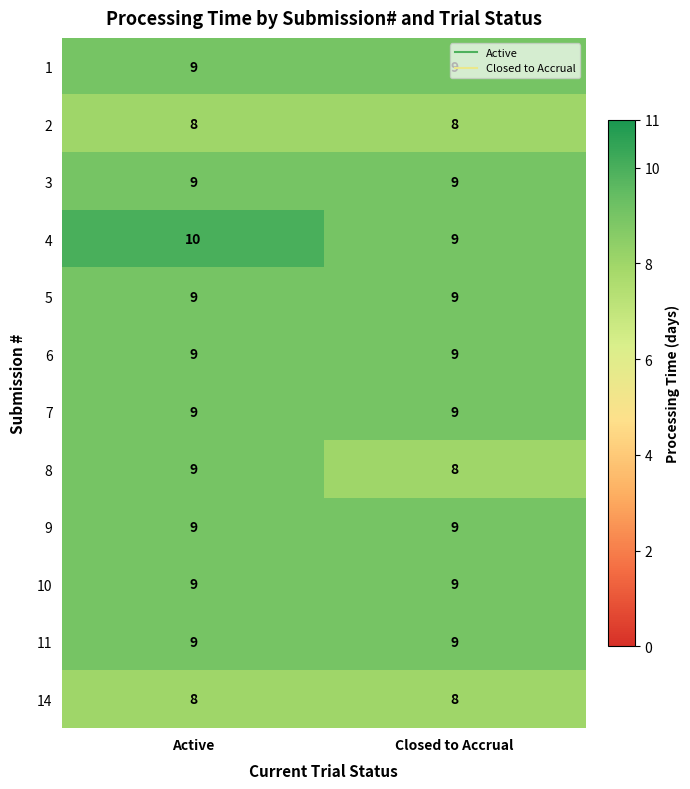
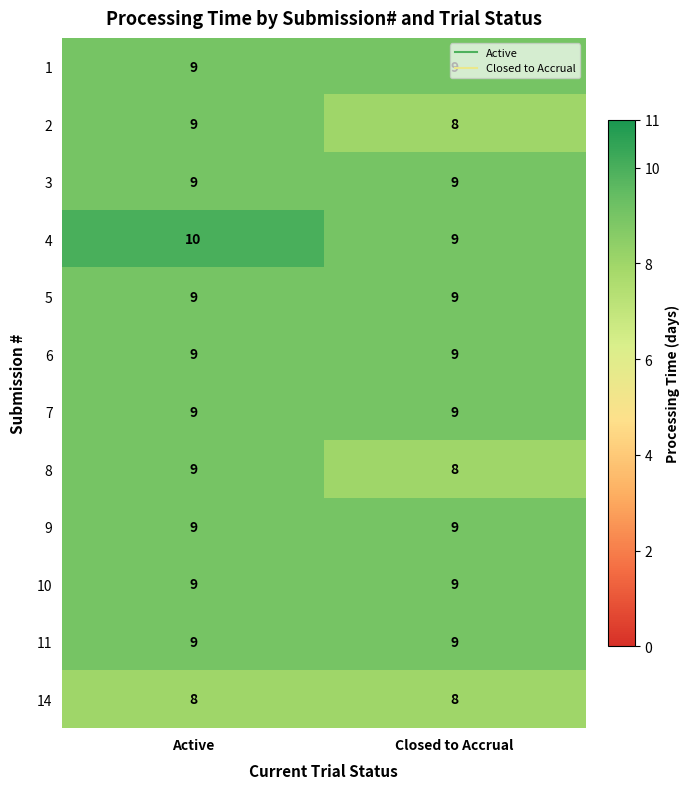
  {
    "1": {
      "Active": 9
    },
    "2": {
-     "Active": 8,
+     "Active": 9,
      "Closed to Accrual": 8
    },
    "3": {
      "Active": 9,
      "Closed to Accrual": 9
    },
    "4": {
      "Active": 10,
      "Closed to Accrual": 9
    },
    "5": {
      "Active": 9,
      "Closed to Accrual": 9
    },
    "6": {
      "Active": 9,
      "Closed to Accrual": 9
    },
    "7": {
      "Active": 9,
      "Closed to Accrual": 9
    },
    "8": {
      "Active": 9,
      "Closed to Accrual": 8
    },
    "9": {
      "Active": 9,
      "Closed to Accrual": 9
    },
    "10": {
      "Active": 9,
      "Closed to Accrual": 9
    },
    "11": {
      "Active": 9,
      "Closed to Accrual": 9
    },
    "14": {
      "Active": 8,
      "Closed to Accrual": 8
    }
  }
